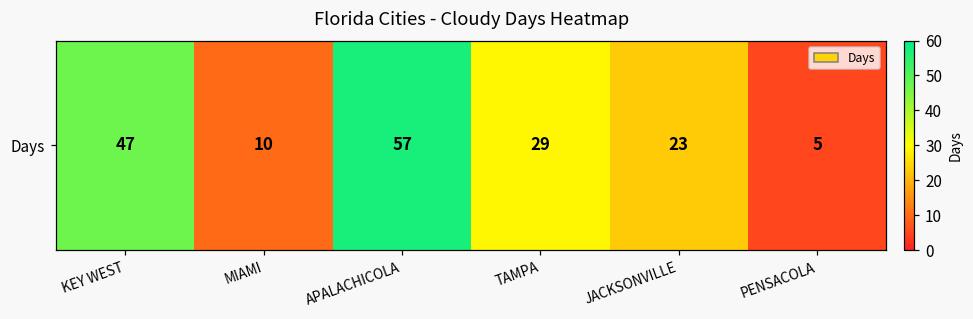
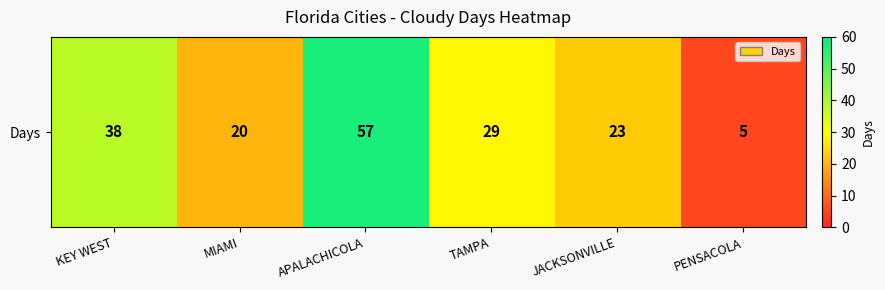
  {
    "Days": {
-     "KEY WEST": 47,
-     "MIAMI": 10,
+     "KEY WEST": 38,
+     "MIAMI": 20,
      "APALACHICOLA": 57,
      "TAMPA": 29,
      "JACKSONVILLE": 23,
      "PENSACOLA": 5
    }
  }
